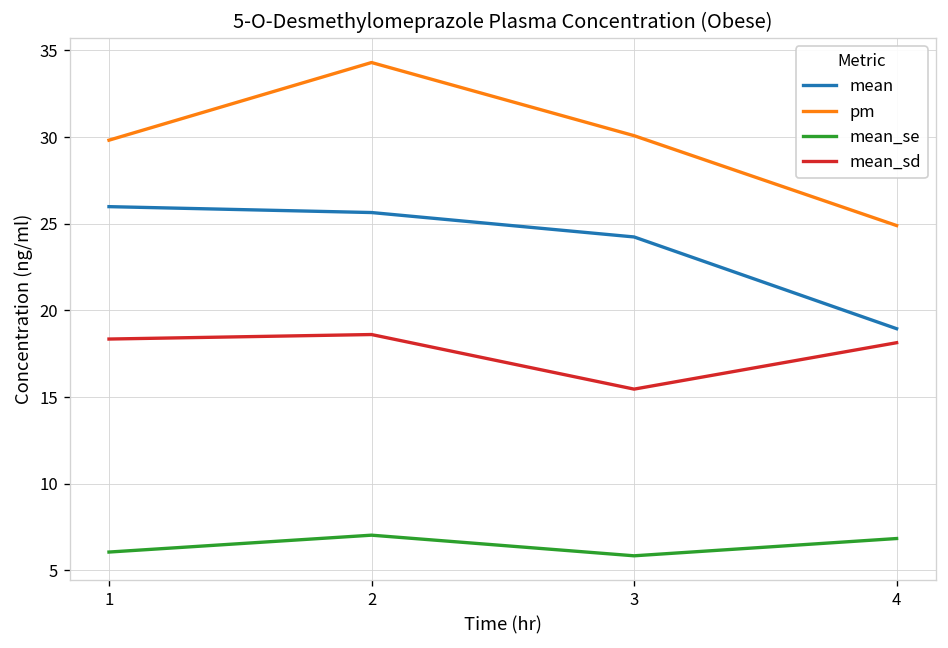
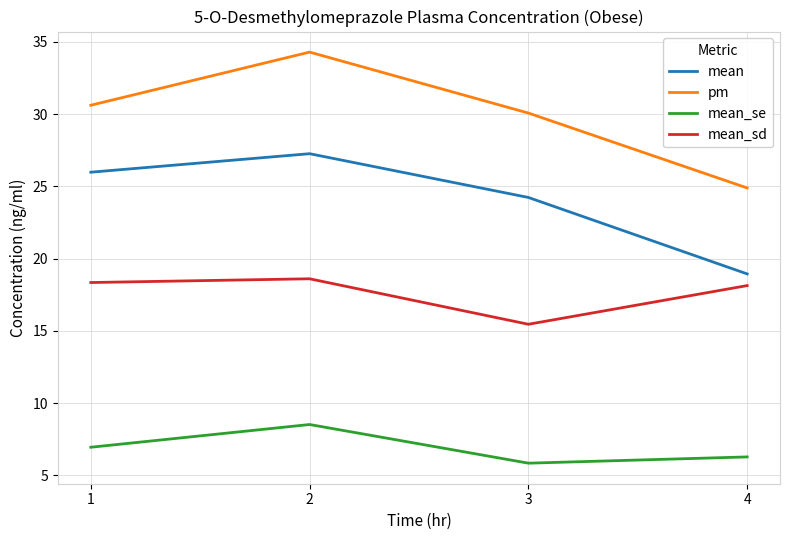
  {
    "mean": {
      "1": 26.0,
-     "2": 25.6,
+     "2": 27.3,
      "3": 24.2,
      "4": 18.9
    },
    "pm": {
-     "1": 29.8,
+     "1": 30.6,
      "2": 34.3,
      "3": 30.1,
      "4": 24.9
    },
    "mean_se": {
-     "1": 6.1,
-     "2": 7.0,
+     "1": 6.9,
+     "2": 8.5,
      "3": 5.8,
-     "4": 6.8
+     "4": 6.3
    },
    "mean_sd": {
      "1": 18.3,
      "2": 18.6,
      "3": 15.5,
      "4": 18.1
    }
  }
